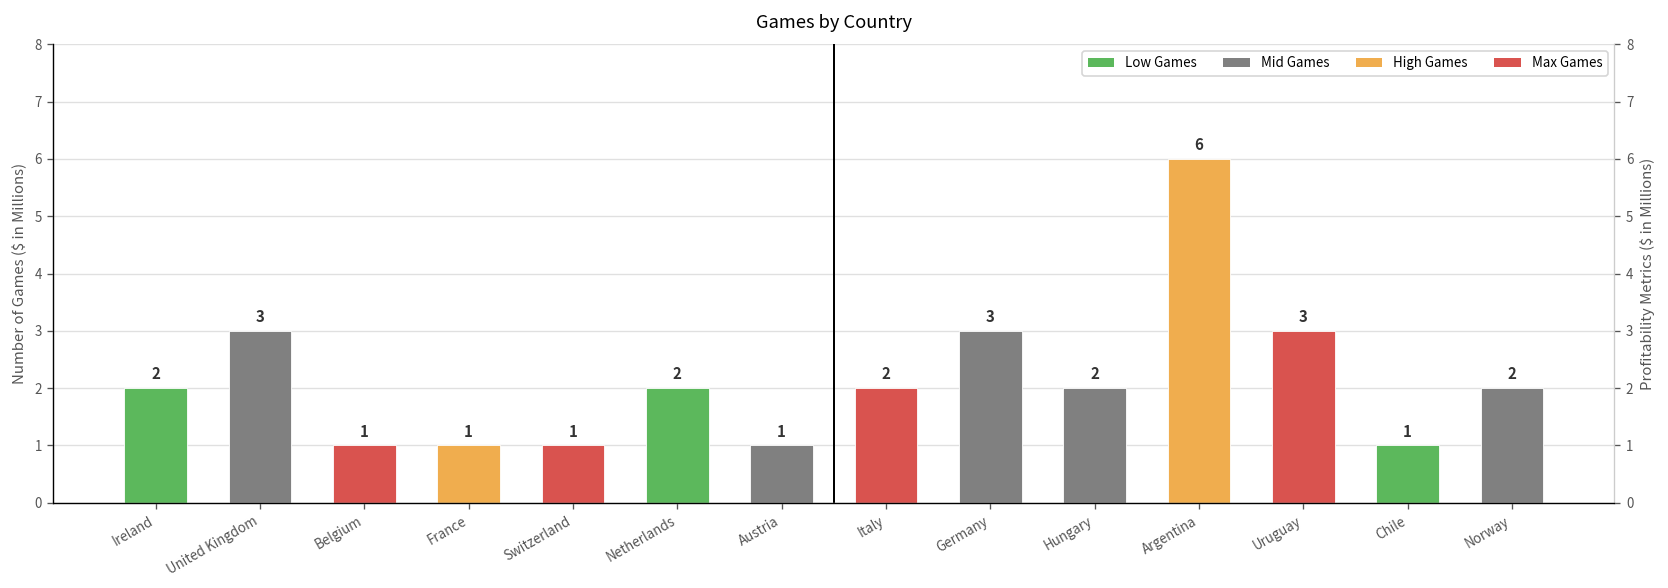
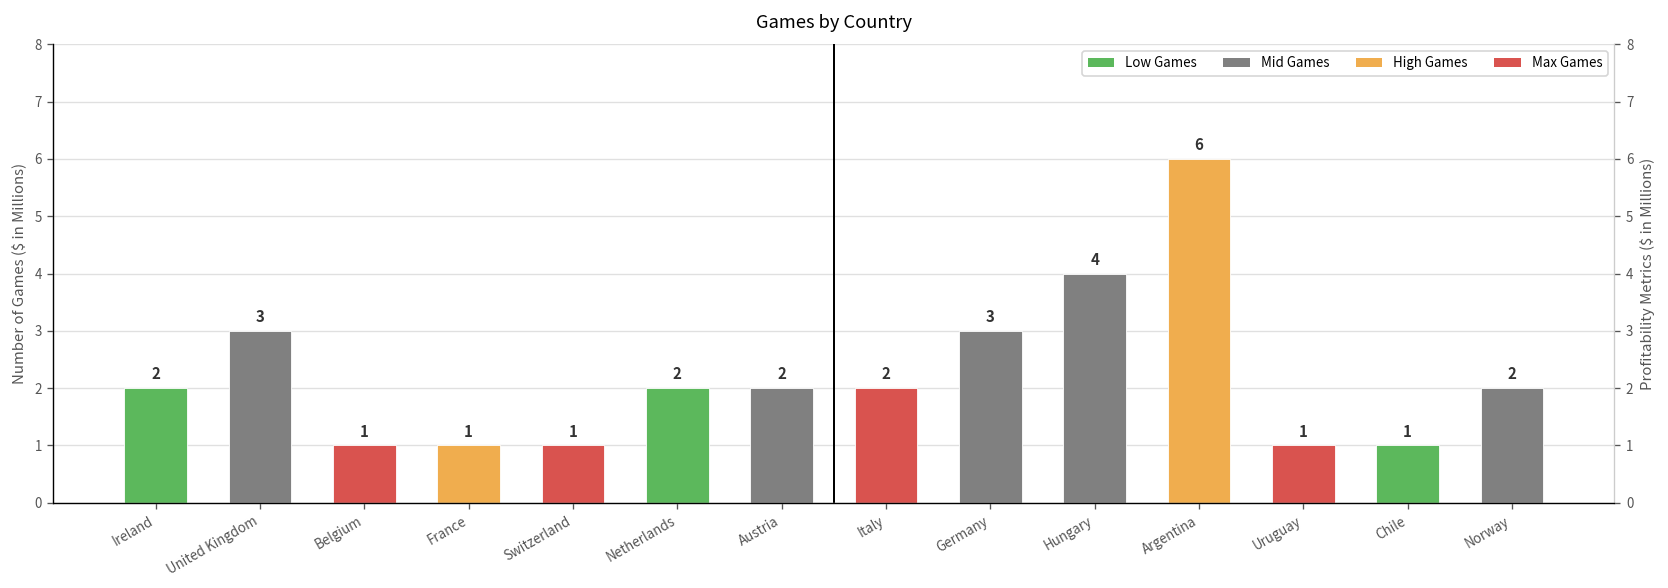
  {
    "Ireland": 2,
    "United Kingdom": 3,
    "Belgium": 1,
    "France": 1,
    "Switzerland": 1,
    "Netherlands": 2,
-   "Austria": 1,
+   "Austria": 2,
    "Italy": 2,
    "Germany": 3,
-   "Hungary": 2,
+   "Hungary": 4,
    "Argentina": 6,
-   "Uruguay": 3,
+   "Uruguay": 1,
    "Chile": 1,
    "Norway": 2
  }
